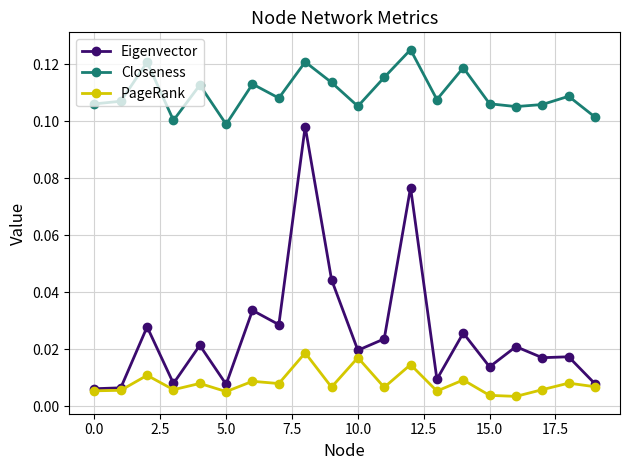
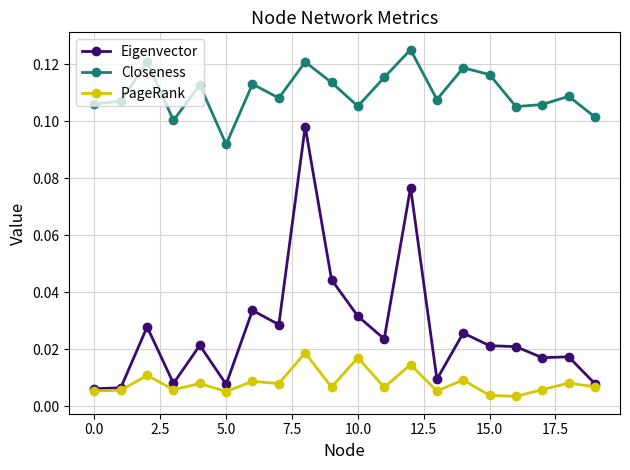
  {
    "Eigenvector": {
      "5.0": 0.008,
-     "10.0": 0.020,
-     "15.0": 0.014
+     "10.0": 0.032,
+     "15.0": 0.021
    },
    "Closeness": {
-     "5.0": 0.099,
+     "5.0": 0.092,
      "10.0": 0.105,
-     "15.0": 0.106
+     "15.0": 0.116
    },
    "PageRank": {
      "5.0": 0.005,
      "10.0": 0.017,
      "15.0": 0.004
    }
  }
